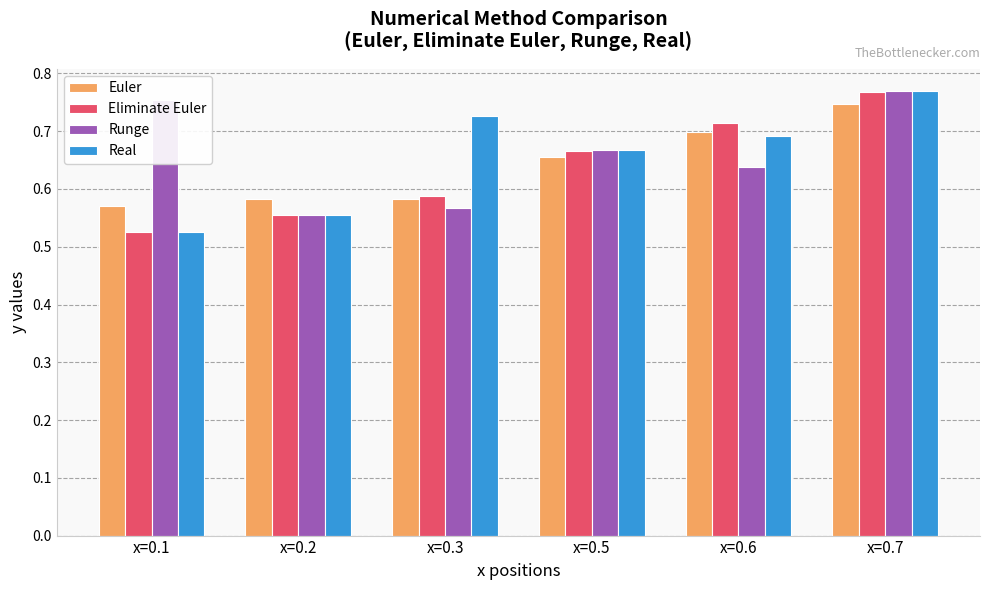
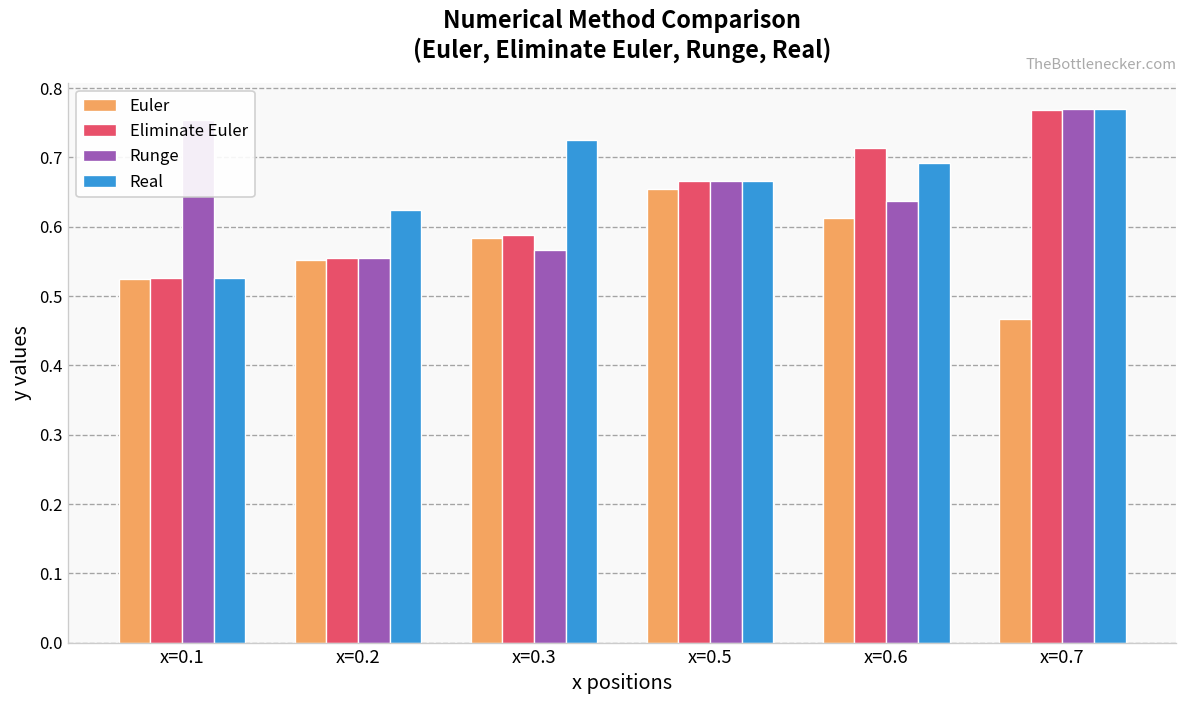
  {
    "Euler": {
-     "x=0.1": 0.57,
-     "x=0.2": 0.58,
+     "x=0.1": 0.53,
+     "x=0.2": 0.55,
      "x=0.3": 0.58,
      "x=0.5": 0.66,
-     "x=0.6": 0.70,
-     "x=0.7": 0.75
+     "x=0.6": 0.61,
+     "x=0.7": 0.47
    },
    "Eliminate Euler": {
      "x=0.1": 0.53,
      "x=0.2": 0.56,
      "x=0.3": 0.59,
      "x=0.5": 0.67,
      "x=0.6": 0.71,
      "x=0.7": 0.77
    },
    "Runge": {
      "x=0.2": 0.56,
      "x=0.3": 0.57,
      "x=0.5": 0.67,
      "x=0.6": 0.64,
      "x=0.7": 0.77
    },
    "Real": {
      "x=0.1": 0.53,
-     "x=0.2": 0.56,
+     "x=0.2": 0.62,
      "x=0.3": 0.73,
      "x=0.5": 0.67,
      "x=0.6": 0.69,
      "x=0.7": 0.77
    }
  }
